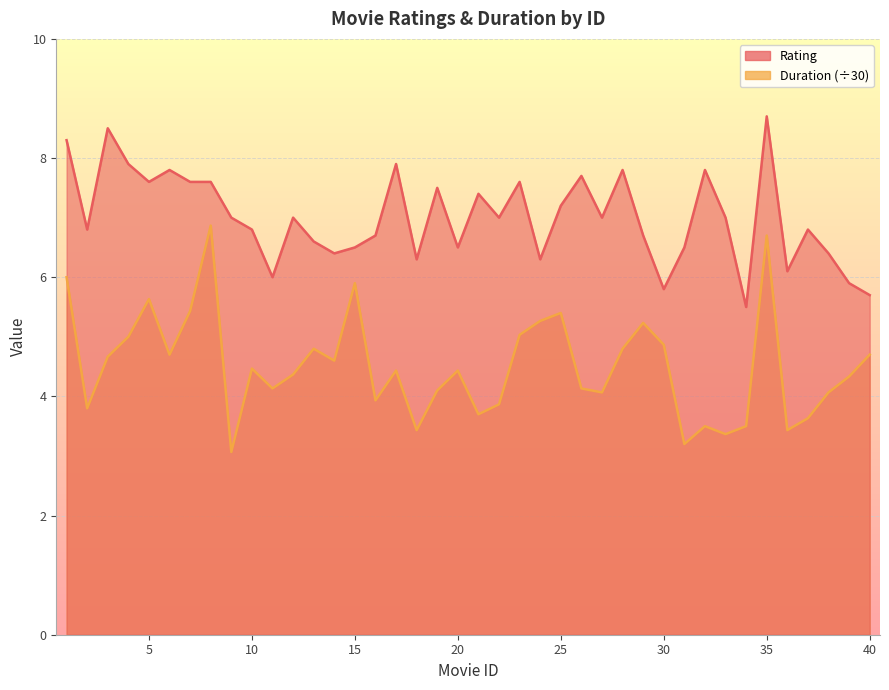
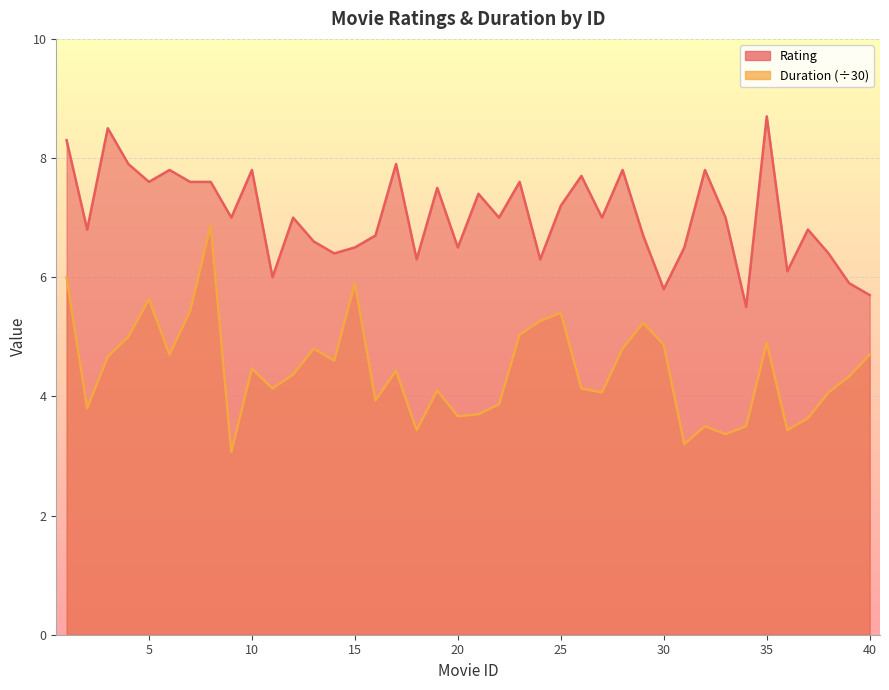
  {
    "Rating": {
      "5": 7.6,
-     "10": 6.8,
+     "10": 7.8,
      "15": 6.5,
      "20": 6.5,
      "25": 7.2,
      "30": 5.8,
      "35": 8.7,
      "40": 5.7
    },
    "Duration (÷30)": {
      "5": 5.6,
      "10": 4.5,
      "15": 5.9,
-     "20": 4.4,
+     "20": 3.7,
      "25": 5.4,
      "30": 4.9,
-     "35": 6.7,
+     "35": 4.9,
      "40": 4.7
    }
  }
